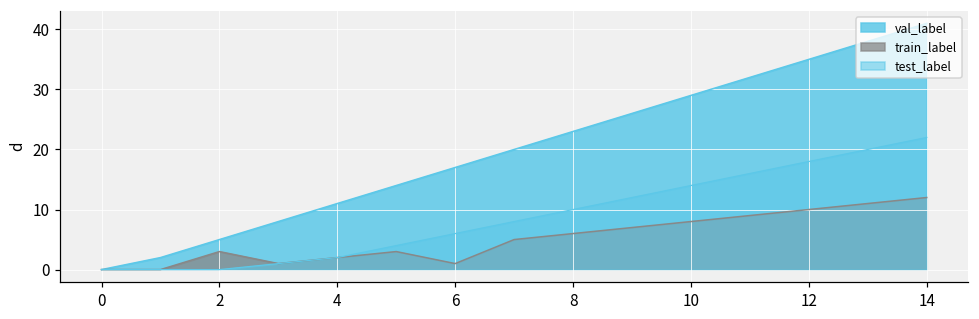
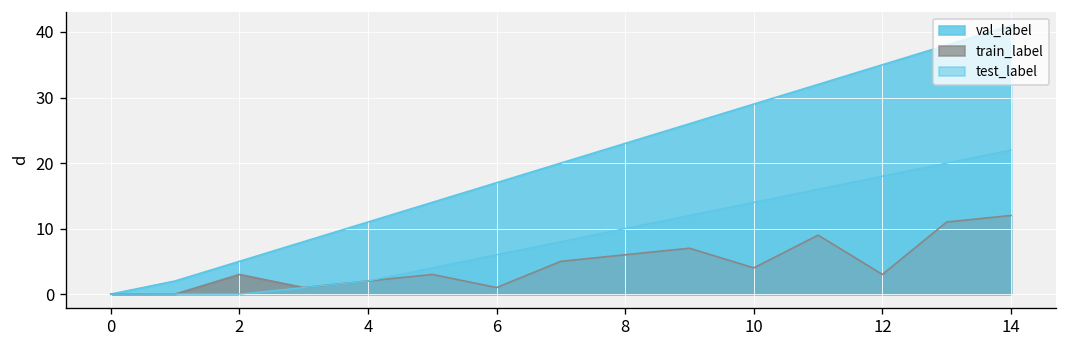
  {
    "train_label": {
      "2": 3,
      "6": 1,
      "8": 6,
-     "10": 8,
-     "12": 10,
+     "10": 4,
+     "12": 3,
      "14": 12
    }
  }
